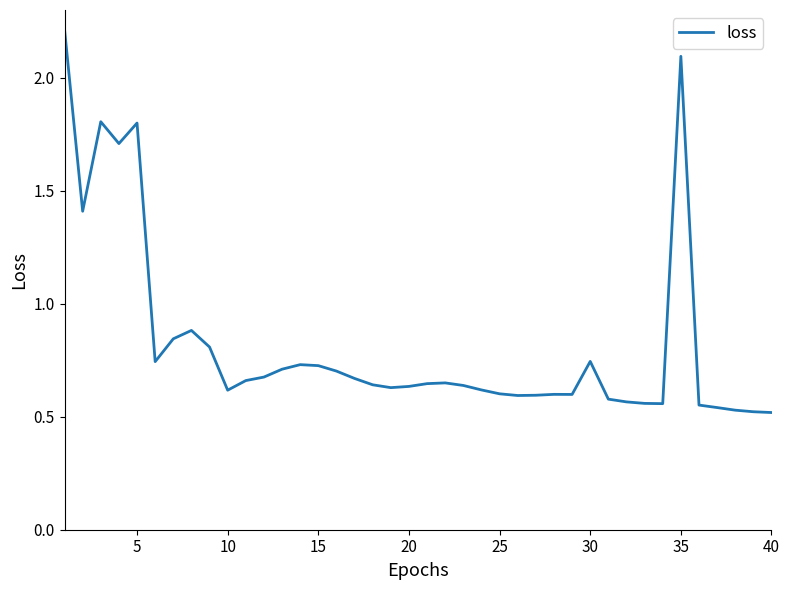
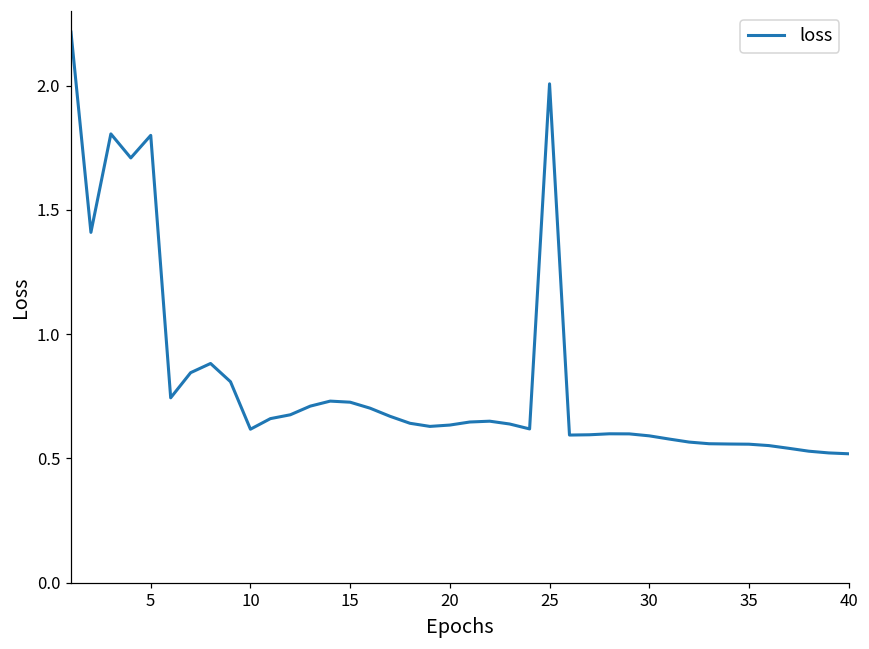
  {
    "5": 1.80,
    "10": 0.62,
    "15": 0.73,
    "20": 0.63,
-   "25": 0.60,
-   "30": 0.75,
-   "35": 2.10,
+   "25": 2.01,
+   "30": 0.59,
+   "35": 0.56,
    "40": 0.52
  }
